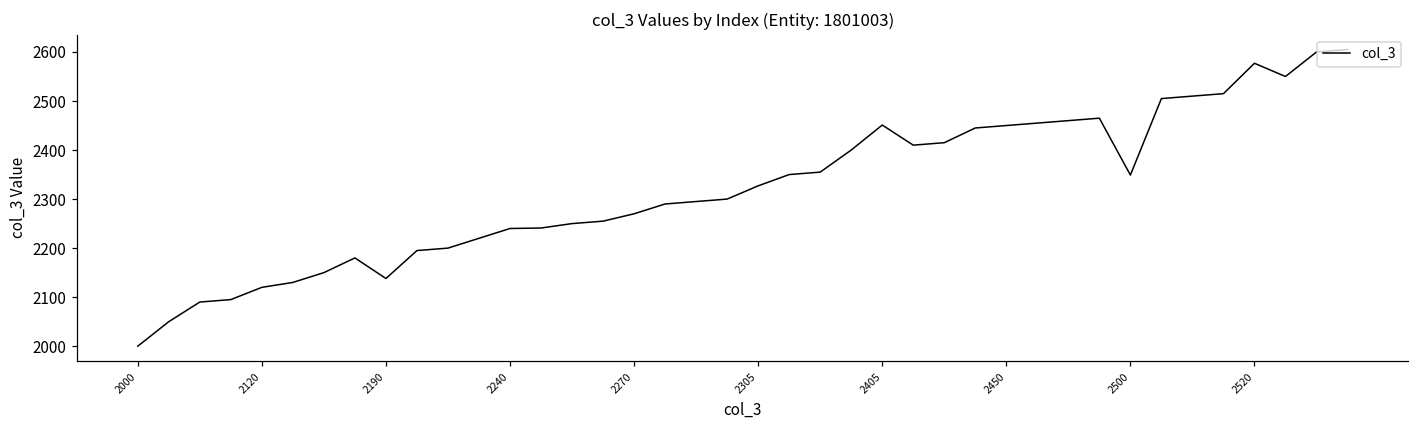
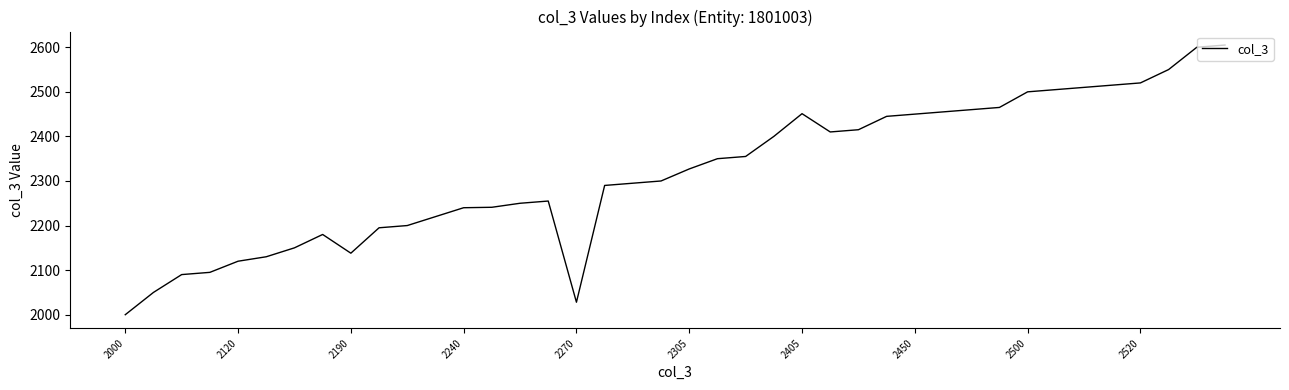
  {
    "2000": 2000,
    "2120": 2120,
    "2190": 2140,
    "2240": 2240,
-   "2270": 2270,
+   "2270": 2030,
    "2305": 2330,
    "2405": 2450,
    "2450": 2450,
-   "2500": 2350,
-   "2520": 2580
+   "2500": 2500,
+   "2520": 2520
  }
